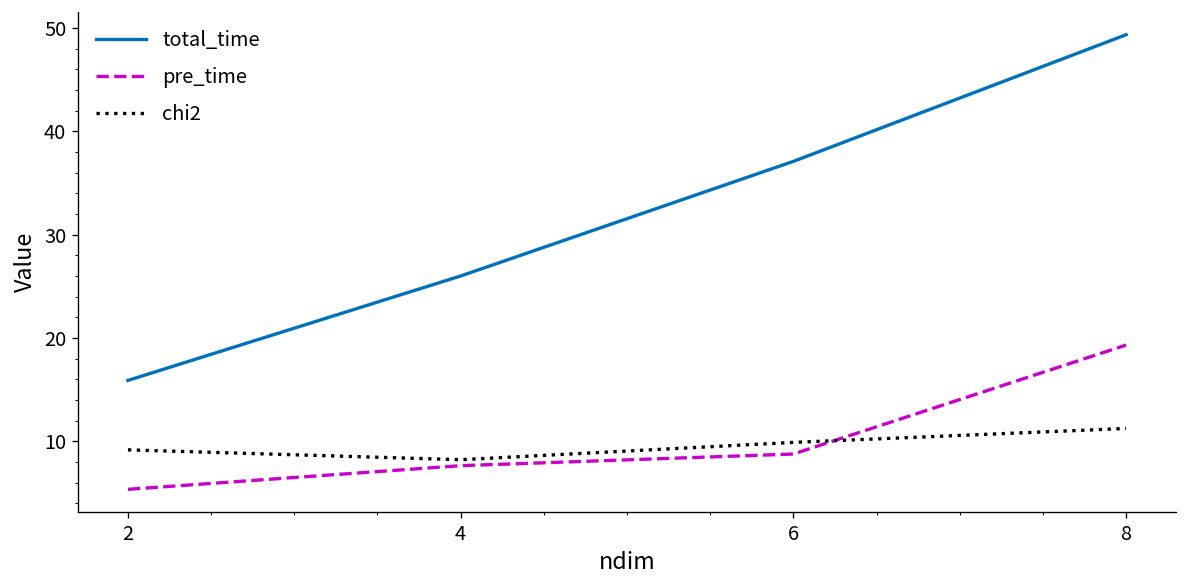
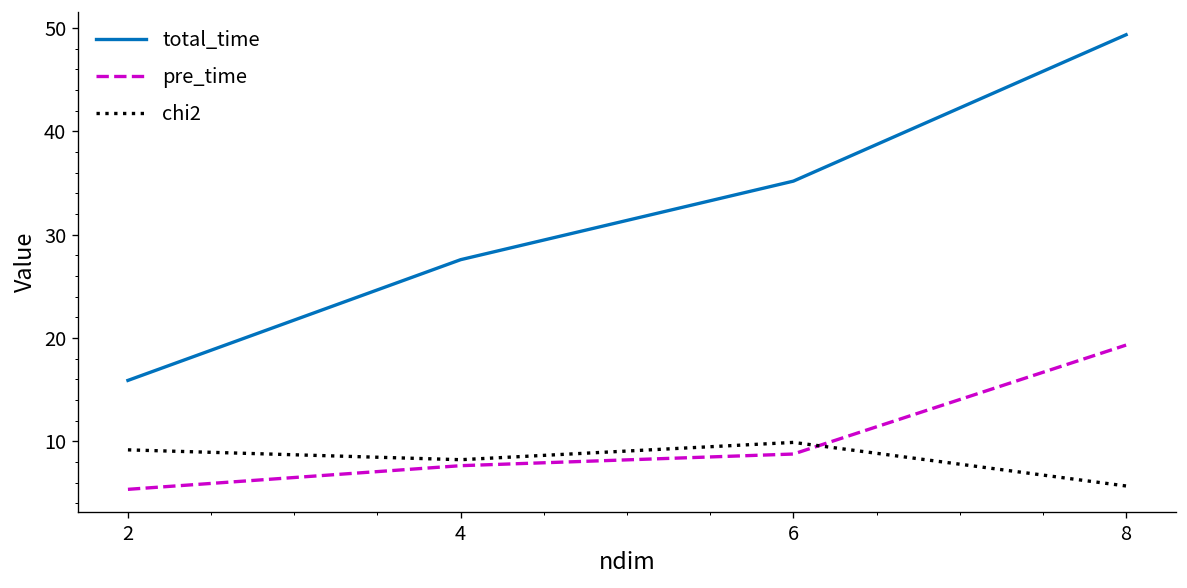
  {
    "total_time": {
      "2": 16,
-     "4": 26,
-     "6": 37,
+     "4": 28,
+     "6": 35,
      "8": 49
    },
    "pre_time": {
      "2": 5,
      "4": 8,
      "6": 9,
      "8": 19
    },
    "chi2": {
      "2": 9,
      "4": 8,
      "6": 10,
-     "8": 11
+     "8": 6
    }
  }
